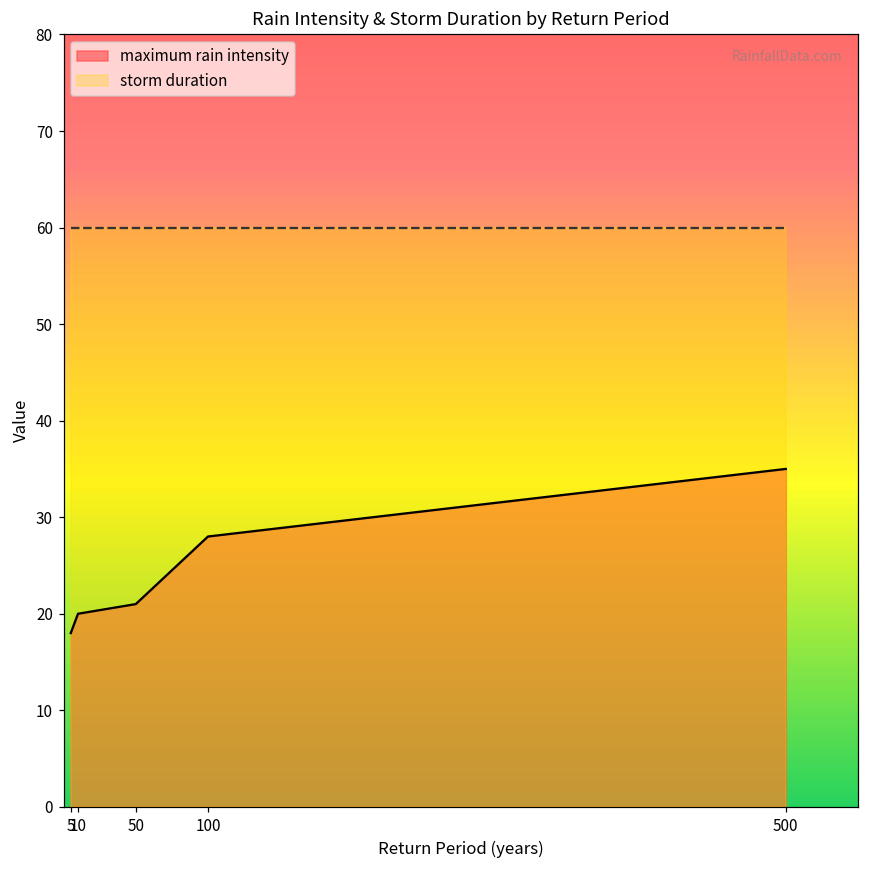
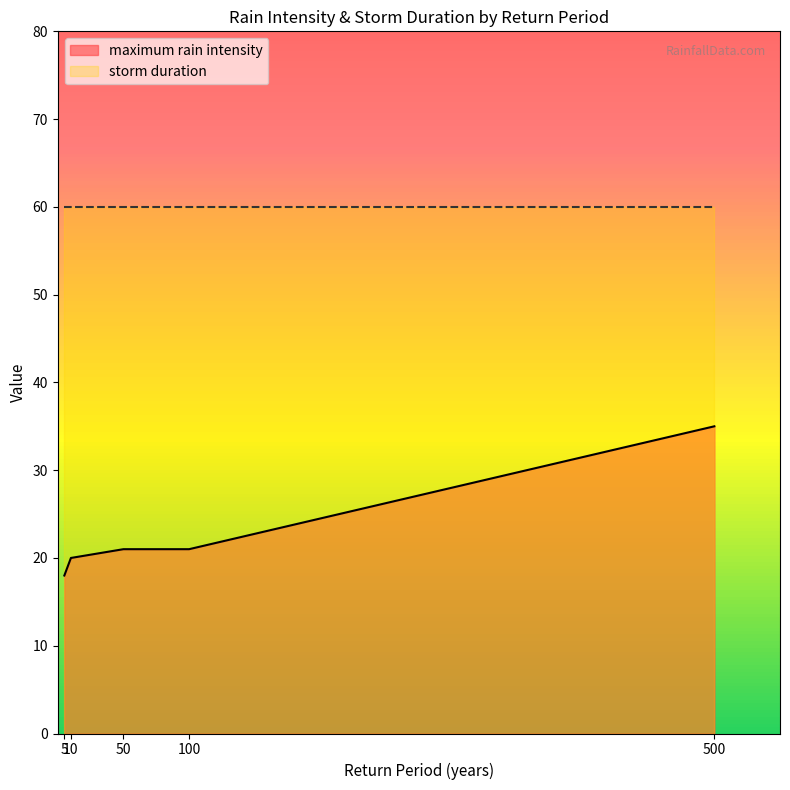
  {
    "maximum rain intensity": {
      "50": 21,
-     "100": 28,
+     "100": 21,
      "500": 35
    },
    "storm duration": {
      "50": 60,
      "100": 60,
      "500": 60
    }
  }
